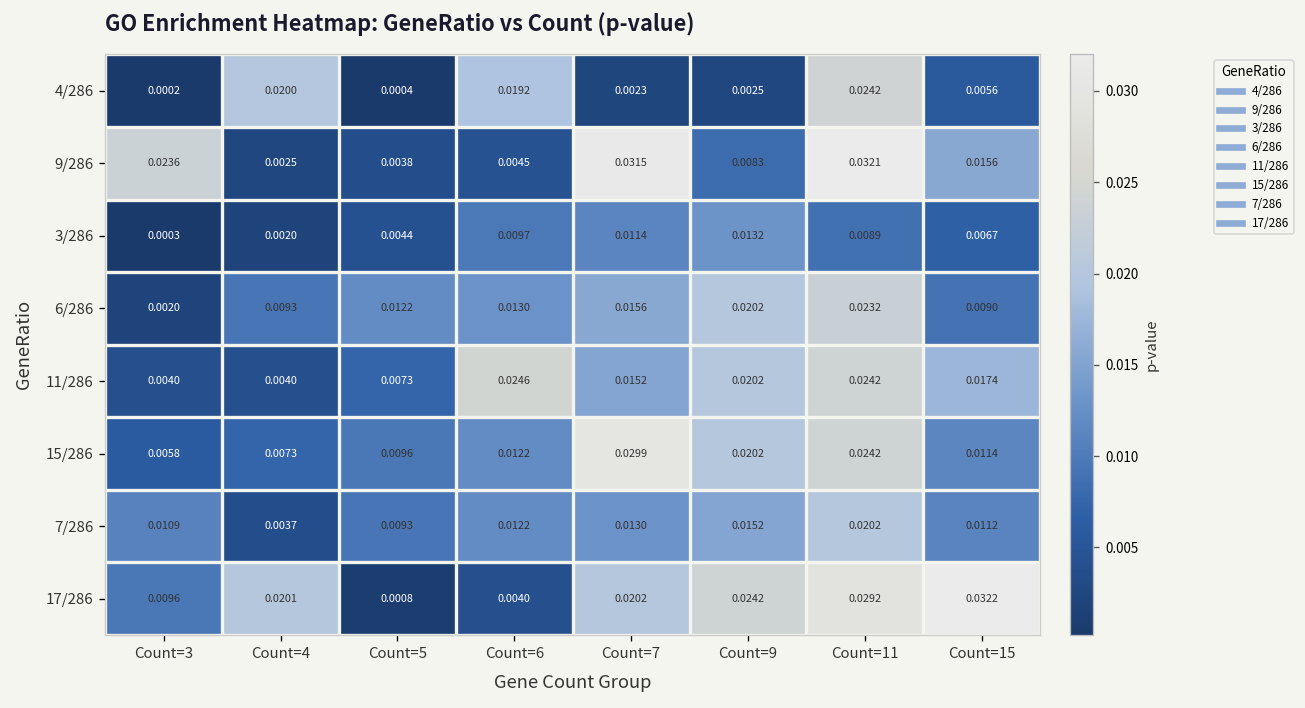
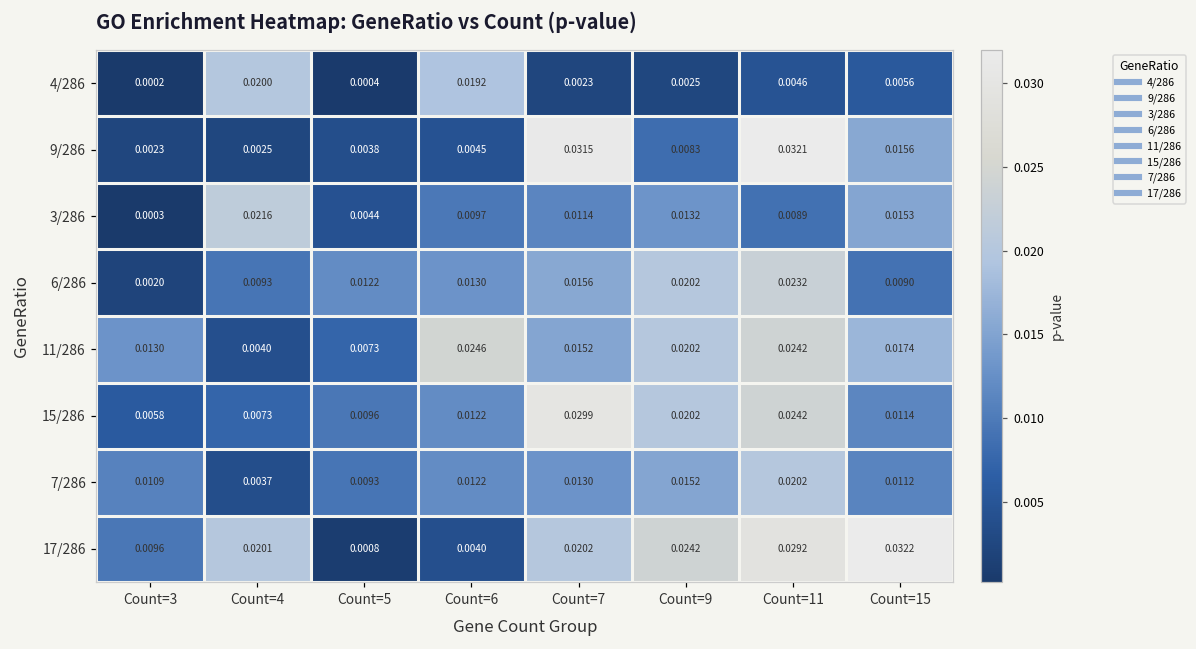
  {
    "4/286": {
      "Count=3": 0.0002,
      "Count=4": 0.0200,
      "Count=5": 0.0004,
      "Count=6": 0.0192,
      "Count=7": 0.0023,
      "Count=9": 0.0025,
-     "Count=11": 0.0242,
+     "Count=11": 0.0046,
      "Count=15": 0.0056
    },
    "9/286": {
-     "Count=3": 0.0236,
+     "Count=3": 0.0023,
      "Count=4": 0.0025,
      "Count=5": 0.0038,
      "Count=6": 0.0045,
      "Count=7": 0.0315,
      "Count=9": 0.0083,
      "Count=11": 0.0321,
      "Count=15": 0.0156
    },
    "3/286": {
      "Count=3": 0.0003,
-     "Count=4": 0.0020,
+     "Count=4": 0.0216,
      "Count=5": 0.0044,
      "Count=6": 0.0097,
      "Count=7": 0.0114,
      "Count=9": 0.0132,
      "Count=11": 0.0089,
-     "Count=15": 0.0067
+     "Count=15": 0.0153
    },
    "6/286": {
      "Count=3": 0.0020,
      "Count=4": 0.0093,
      "Count=5": 0.0122,
      "Count=6": 0.0130,
      "Count=7": 0.0156,
      "Count=9": 0.0202,
      "Count=11": 0.0232,
      "Count=15": 0.0090
    },
    "11/286": {
-     "Count=3": 0.0040,
+     "Count=3": 0.0130,
      "Count=4": 0.0040,
      "Count=5": 0.0073,
      "Count=6": 0.0246,
      "Count=7": 0.0152,
      "Count=9": 0.0202,
      "Count=11": 0.0242,
      "Count=15": 0.0174
    },
    "15/286": {
      "Count=3": 0.0058,
      "Count=4": 0.0073,
      "Count=5": 0.0096,
      "Count=6": 0.0122,
      "Count=7": 0.0299,
      "Count=9": 0.0202,
      "Count=11": 0.0242,
      "Count=15": 0.0114
    },
    "7/286": {
      "Count=3": 0.0109,
      "Count=4": 0.0037,
      "Count=5": 0.0093,
      "Count=6": 0.0122,
      "Count=7": 0.0130,
      "Count=9": 0.0152,
      "Count=11": 0.0202,
      "Count=15": 0.0112
    },
    "17/286": {
      "Count=3": 0.0096,
      "Count=4": 0.0201,
      "Count=5": 0.0008,
      "Count=6": 0.0040,
      "Count=7": 0.0202,
      "Count=9": 0.0242,
      "Count=11": 0.0292,
      "Count=15": 0.0322
    }
  }
